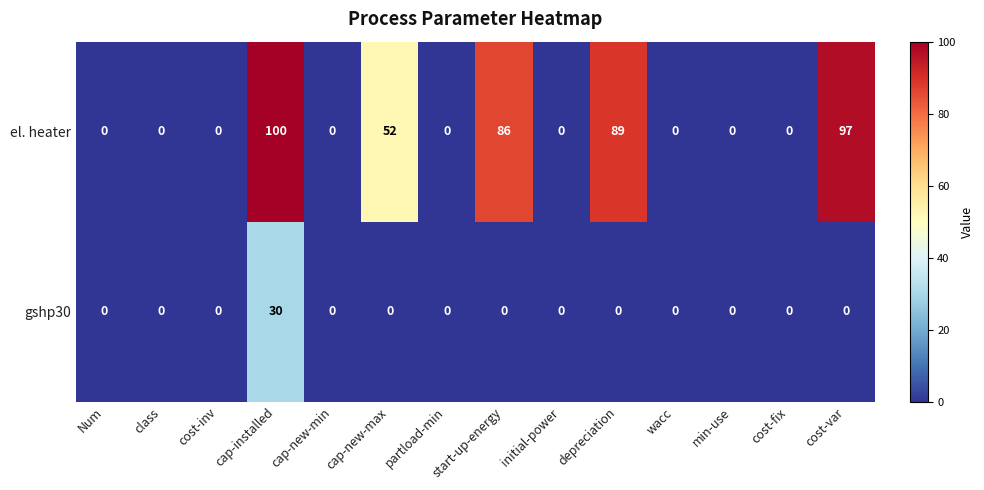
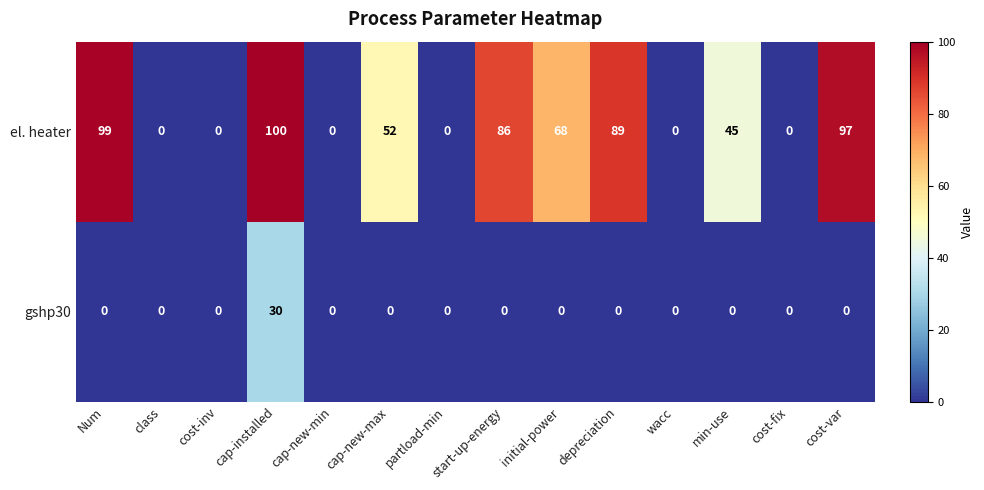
  {
    "el. heater": {
-     "Num": 0,
+     "Num": 99,
      "class": 0,
      "cost-inv": 0,
      "cap-installed": 100,
      "cap-new-min": 0,
      "cap-new-max": 52,
      "partload-min": 0,
      "start-up-energy": 86,
-     "initial-power": 0,
+     "initial-power": 68,
      "depreciation": 89,
      "wacc": 0,
-     "min-use": 0,
+     "min-use": 45,
      "cost-fix": 0,
      "cost-var": 97
    },
    "gshp30": {
      "Num": 0,
      "class": 0,
      "cost-inv": 0,
      "cap-installed": 30,
      "cap-new-min": 0,
      "cap-new-max": 0,
      "partload-min": 0,
      "start-up-energy": 0,
      "initial-power": 0,
      "depreciation": 0,
      "wacc": 0,
      "min-use": 0,
      "cost-fix": 0,
      "cost-var": 0
    }
  }
